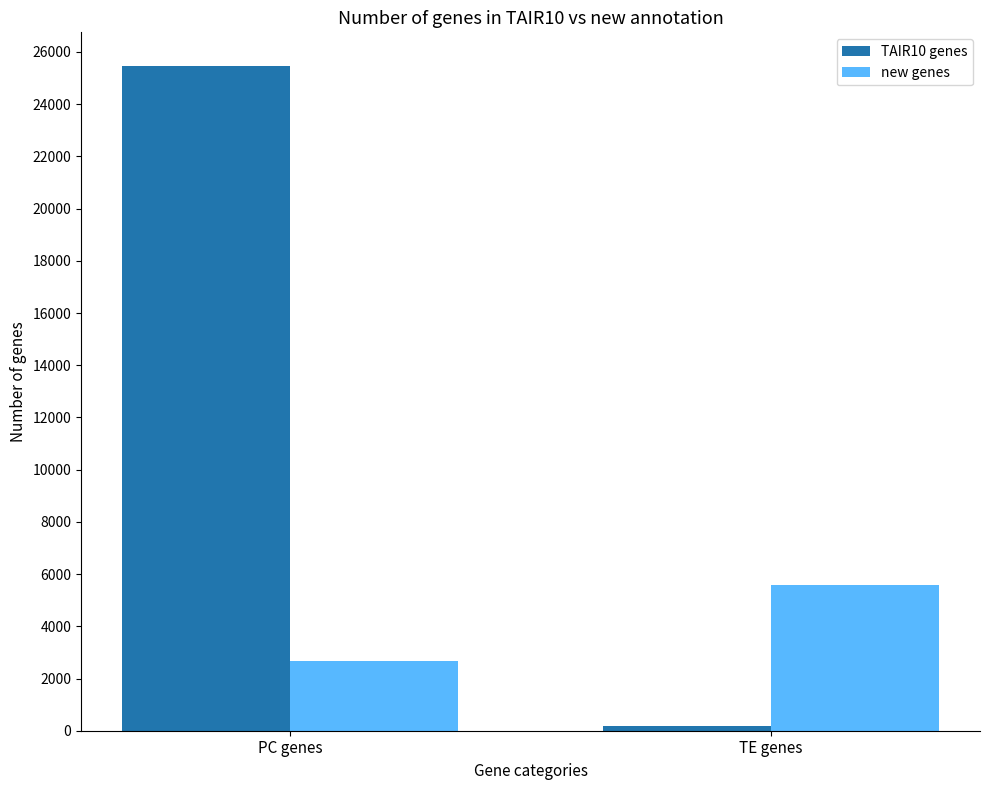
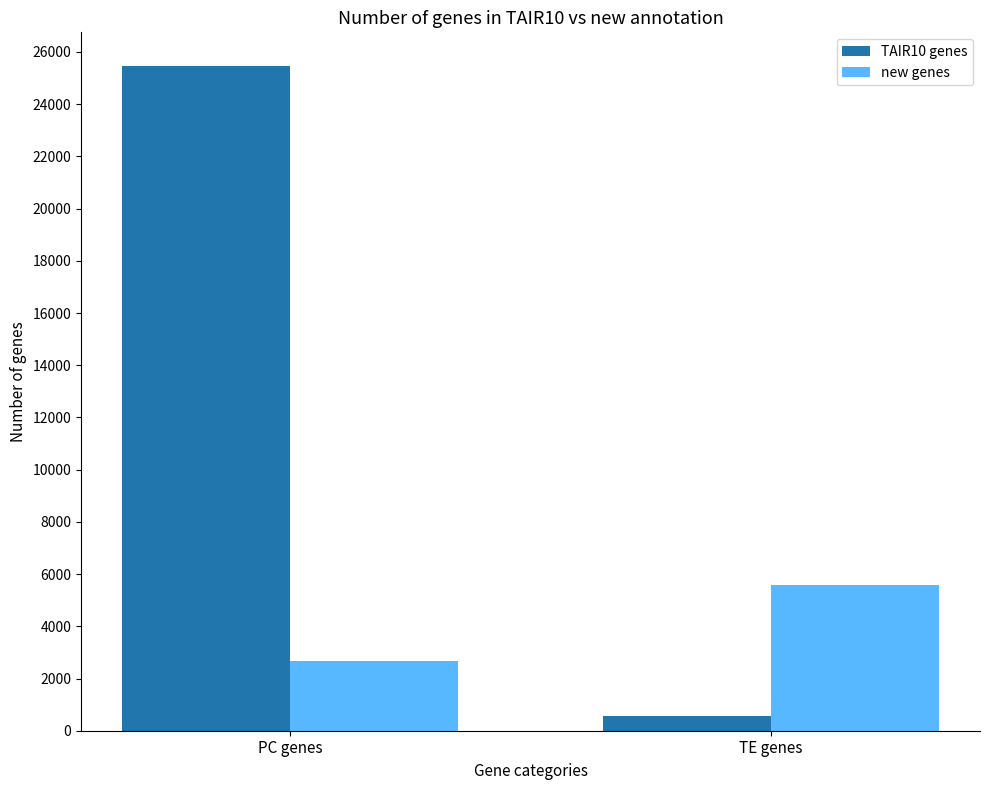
  {
    "TAIR10 genes": {
      "PC genes": 25500,
-     "TE genes": 200
+     "TE genes": 600
    },
    "new genes": {
      "PC genes": 2700,
      "TE genes": 5600
    }
  }
